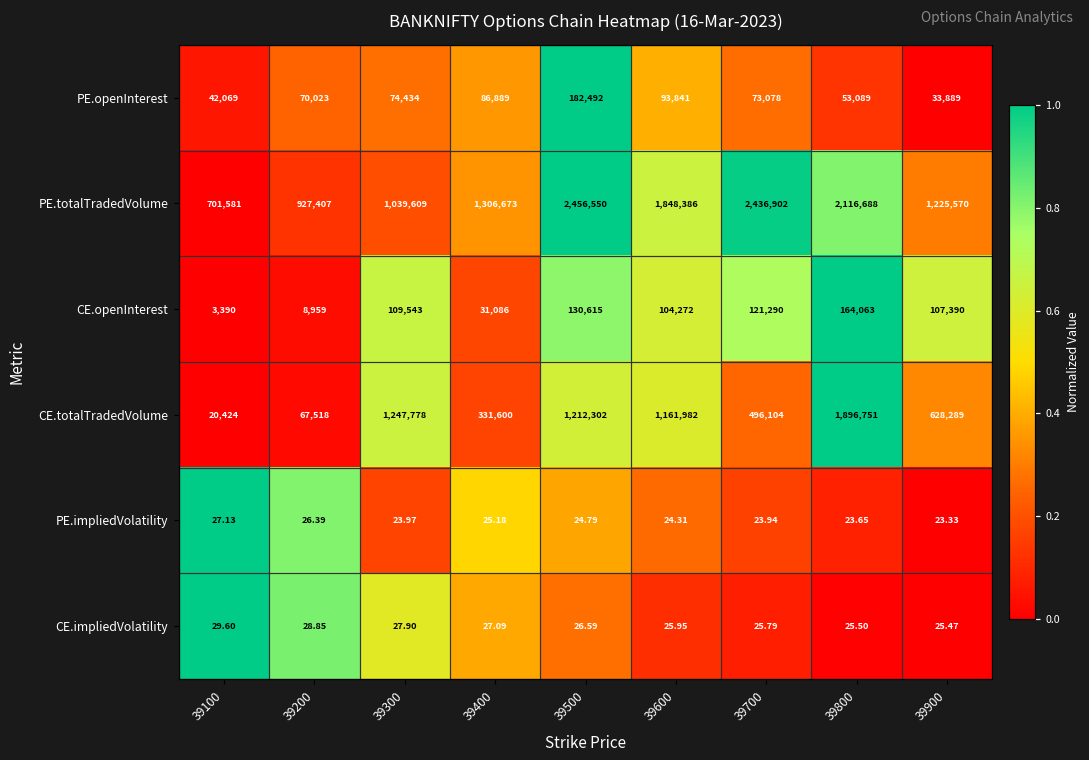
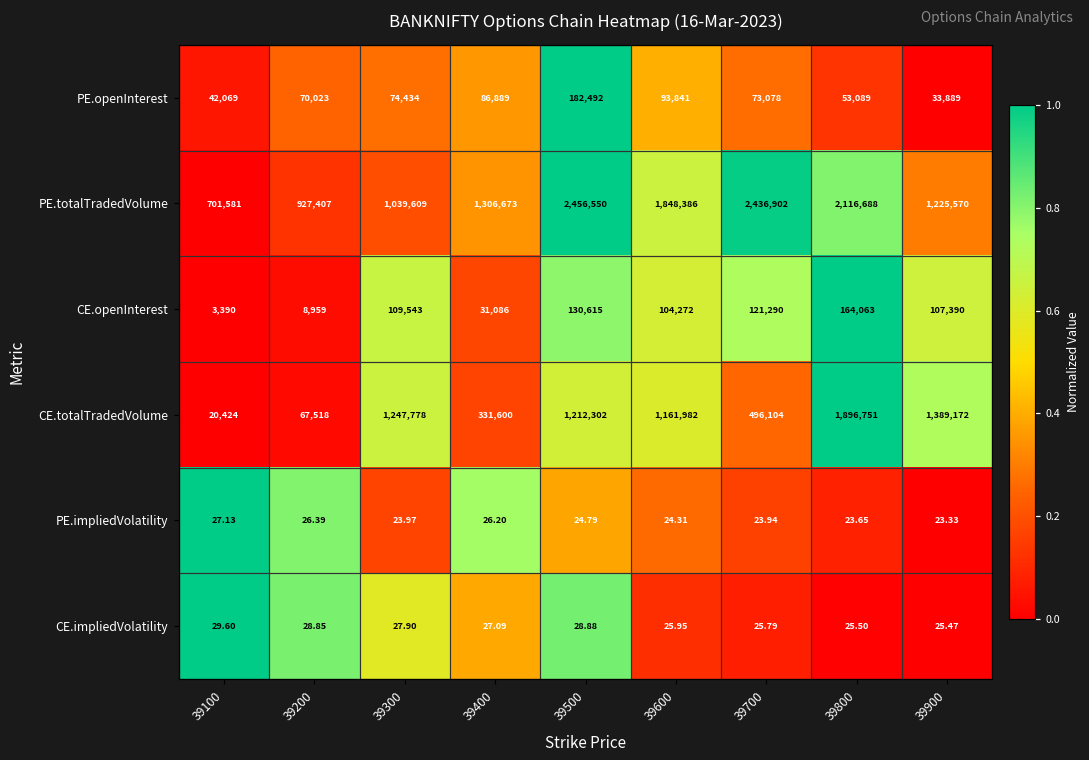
  {
    "PE.openInterest": {
      "39100": "42,069",
      "39200": "70,023",
      "39300": "74,434",
      "39400": "86,889",
      "39500": "182,492",
      "39600": "93,841",
      "39700": "73,078",
      "39800": "53,089",
      "39900": "33,889"
    },
    "PE.totalTradedVolume": {
      "39100": "701,581",
      "39200": "927,407",
      "39300": "1,039,609",
      "39400": "1,306,673",
      "39500": "2,456,550",
      "39600": "1,848,386",
      "39700": "2,436,902",
      "39800": "2,116,688",
      "39900": "1,225,570"
    },
    "CE.openInterest": {
      "39100": "3,390",
      "39200": "8,959",
      "39300": "109,543",
      "39400": "31,086",
      "39500": "130,615",
      "39600": "104,272",
      "39700": "121,290",
      "39800": "164,063",
      "39900": "107,390"
    },
    "CE.totalTradedVolume": {
      "39100": "20,424",
      "39200": "67,518",
      "39300": "1,247,778",
      "39400": "331,600",
      "39500": "1,212,302",
      "39600": "1,161,982",
      "39700": "496,104",
      "39800": "1,896,751",
-     "39900": "628,289"
+     "39900": "1,389,172"
    },
    "PE.impliedVolatility": {
      "39100": "27.13",
      "39200": "26.39",
      "39300": "23.97",
-     "39400": "25.18",
+     "39400": "26.20",
      "39500": "24.79",
      "39600": "24.31",
      "39700": "23.94",
      "39800": "23.65",
      "39900": "23.33"
    },
    "CE.impliedVolatility": {
      "39100": "29.60",
      "39200": "28.85",
      "39300": "27.90",
      "39400": "27.09",
-     "39500": "26.59",
+     "39500": "28.88",
      "39600": "25.95",
      "39700": "25.79",
      "39800": "25.50",
      "39900": "25.47"
    }
  }
